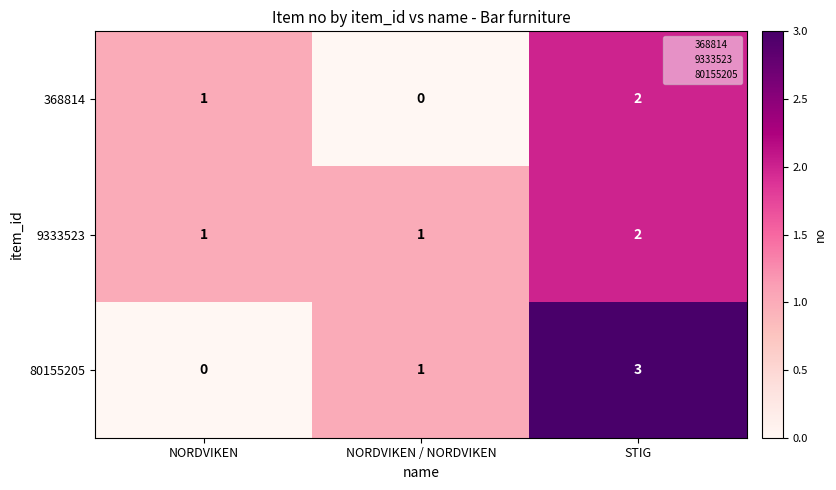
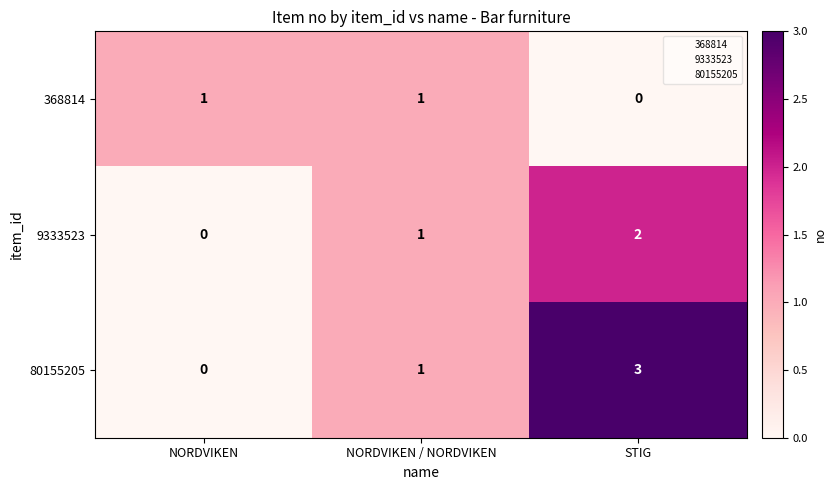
  {
    "368814": {
      "NORDVIKEN": 1,
-     "NORDVIKEN / NORDVIKEN": 0,
-     "STIG": 2
+     "NORDVIKEN / NORDVIKEN": 1,
+     "STIG": 0
    },
    "9333523": {
-     "NORDVIKEN": 1,
+     "NORDVIKEN": 0,
      "NORDVIKEN / NORDVIKEN": 1,
      "STIG": 2
    },
    "80155205": {
      "NORDVIKEN": 0,
      "NORDVIKEN / NORDVIKEN": 1,
      "STIG": 3
    }
  }
